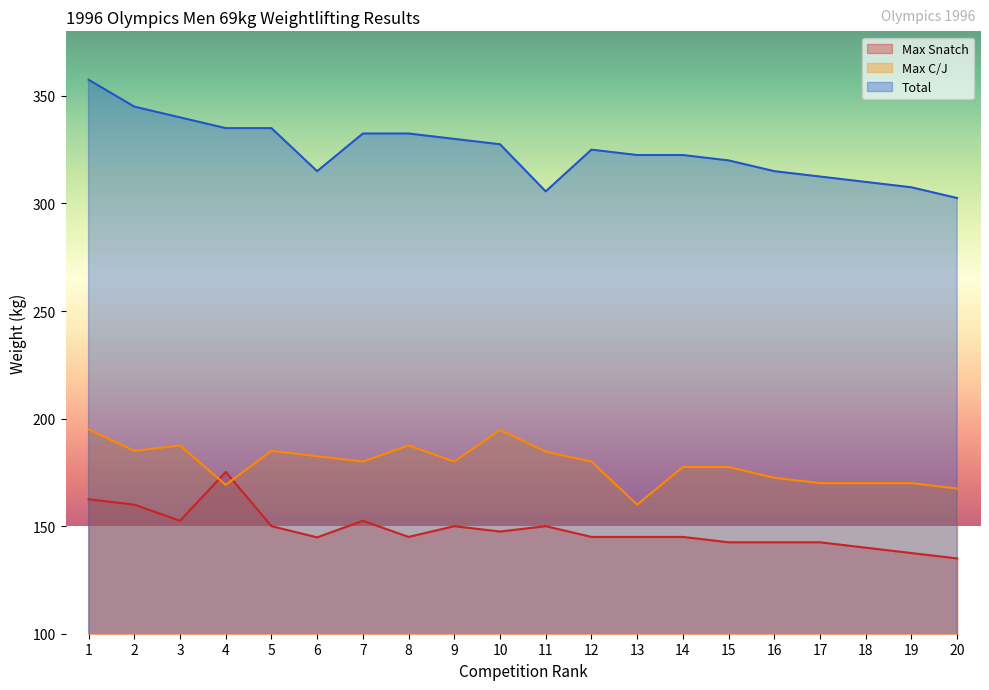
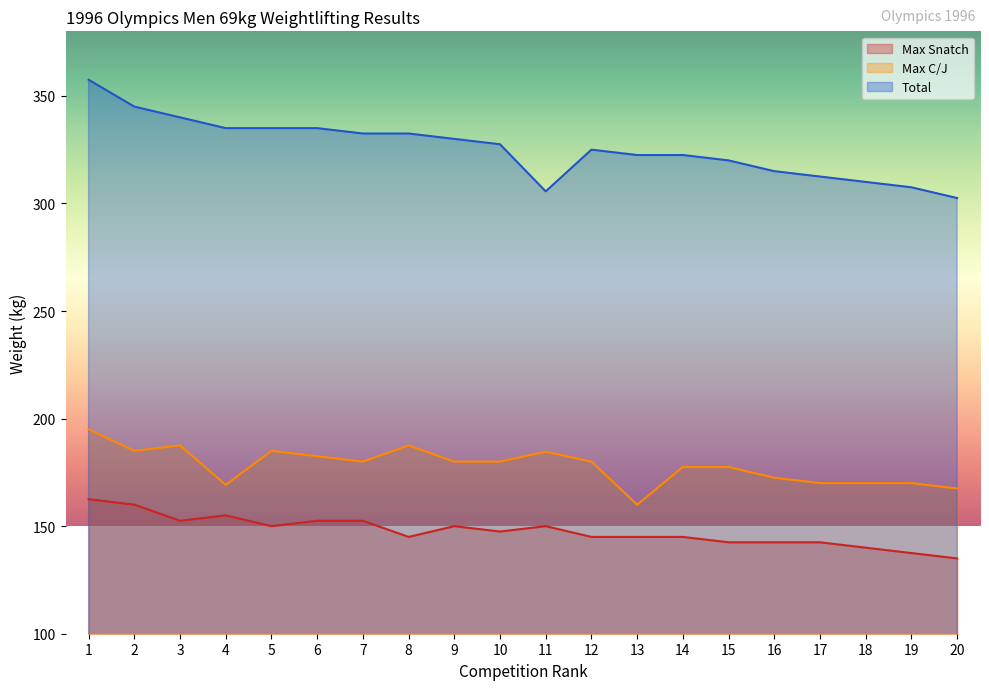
  {
    "Max Snatch": {
      "1": 163,
      "2": 160,
      "3": 153,
-     "4": 175,
+     "4": 155,
      "5": 150,
-     "6": 145,
+     "6": 153,
      "7": 153,
      "8": 145,
      "9": 150,
      "10": 148,
      "11": 150,
      "12": 145,
      "13": 145,
      "14": 145,
      "15": 143,
      "16": 143,
      "17": 143,
      "18": 140,
      "19": 138,
      "20": 135
    },
    "Max C/J": {
      "1": 195,
      "2": 185,
      "3": 188,
      "4": 169,
      "5": 185,
      "6": 183,
      "7": 180,
      "8": 188,
      "9": 180,
-     "10": 195,
+     "10": 180,
      "11": 185,
      "12": 180,
      "13": 160,
      "14": 178,
      "15": 178,
      "16": 173,
      "17": 170,
      "18": 170,
      "19": 170,
      "20": 168
    },
    "Total": {
      "1": 358,
      "2": 345,
      "3": 340,
      "4": 335,
      "5": 335,
-     "6": 315,
+     "6": 335,
      "7": 333,
      "8": 333,
      "9": 330,
      "10": 328,
      "11": 306,
      "12": 325,
      "13": 323,
      "14": 323,
      "15": 320,
      "16": 315,
      "17": 313,
      "18": 310,
      "19": 308,
      "20": 303
    }
  }
